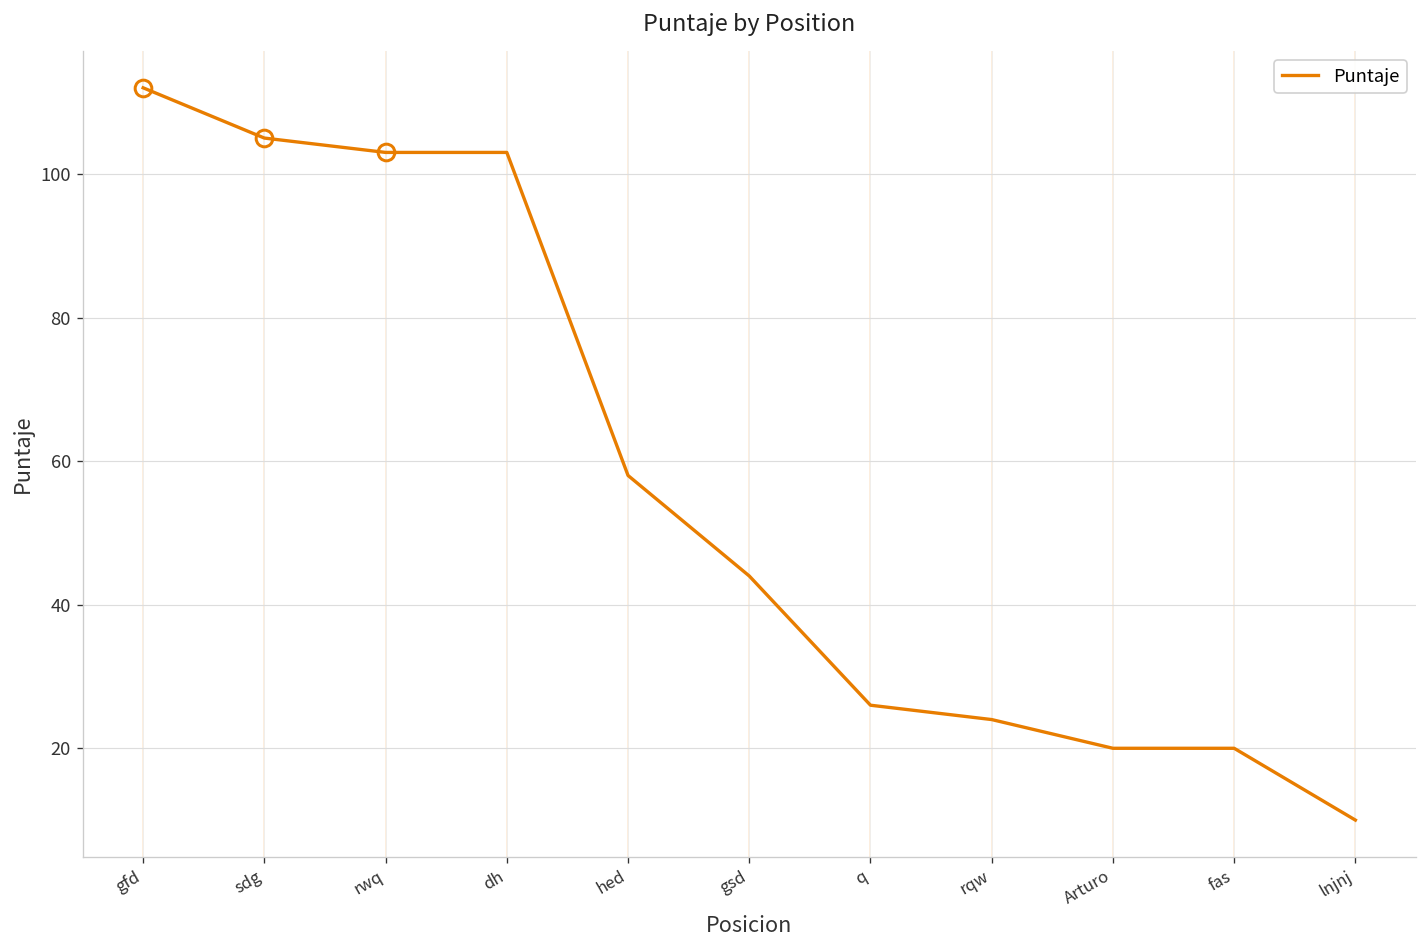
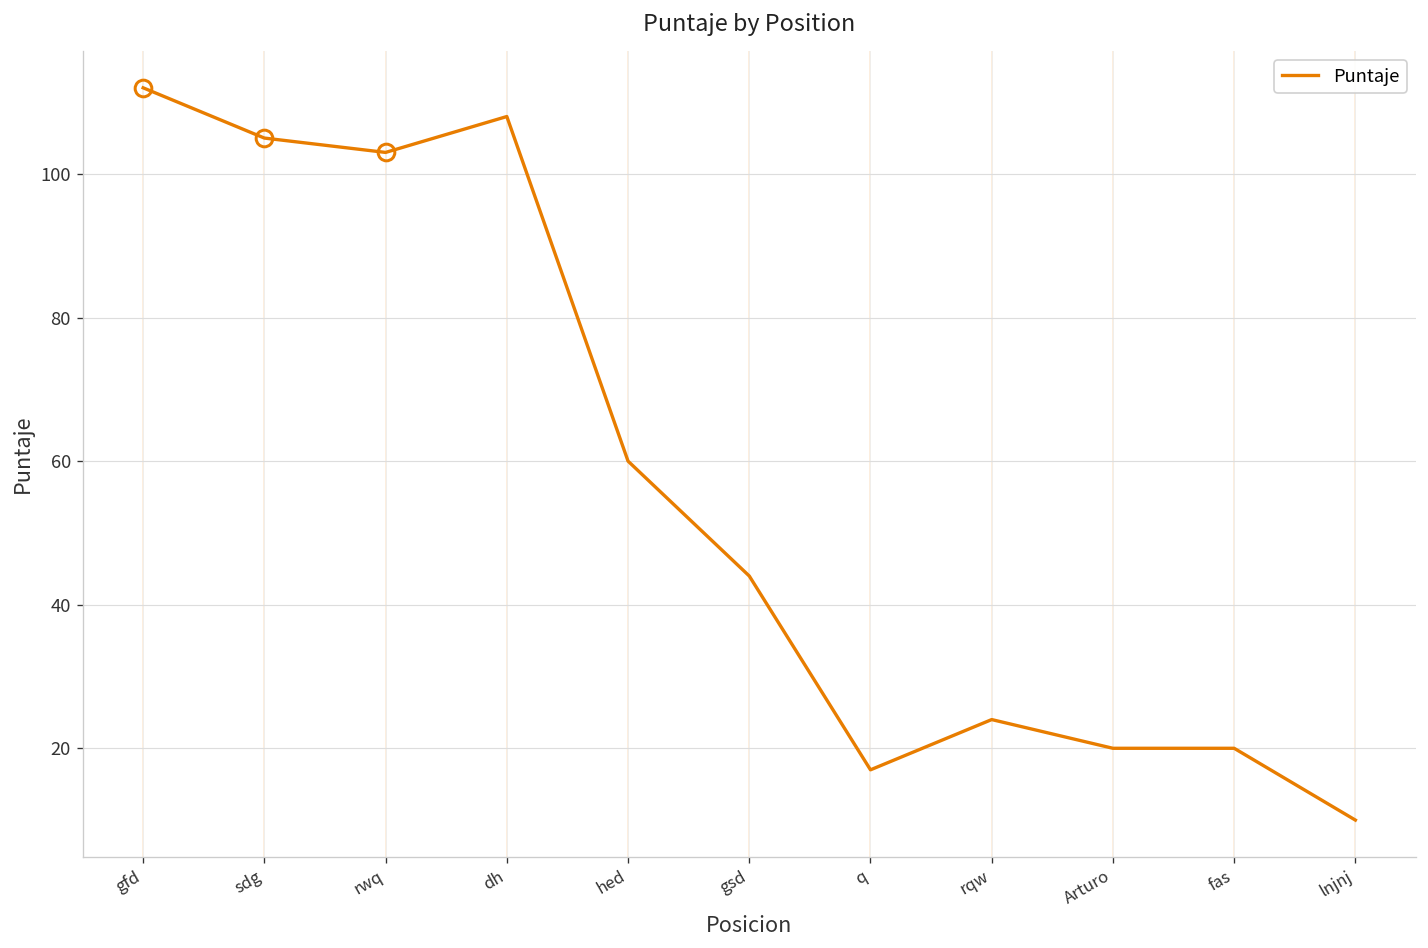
  {
    "Puntaje": {
-     "dh": 103,
-     "hed": 58,
+     "dh": 108,
+     "hed": 60,
      "gsd": 44,
-     "q": 26,
+     "q": 17,
      "rqw": 24,
      "Arturo": 20,
      "fas": 20,
      "lnjnj": 10
    }
  }
